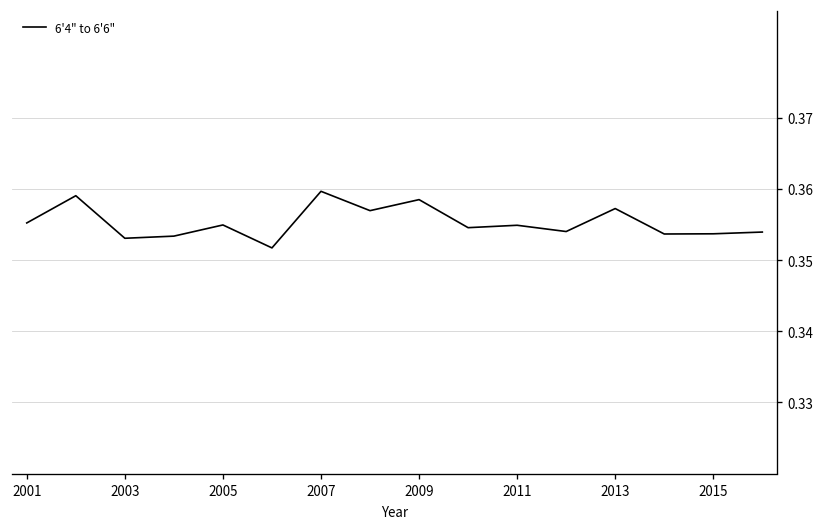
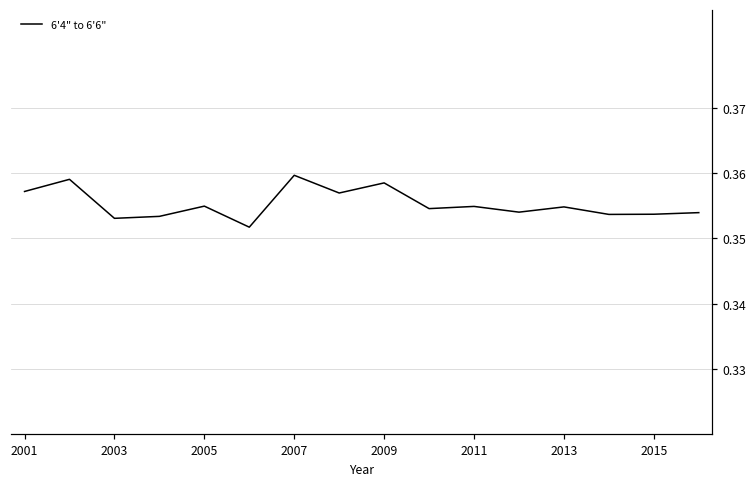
  {
-   "2001": 0.355,
+   "2001": 0.357,
    "2003": 0.353,
    "2005": 0.355,
    "2007": 0.360,
    "2009": 0.358,
    "2011": 0.355,
-   "2013": 0.357,
+   "2013": 0.355,
    "2015": 0.354
  }
